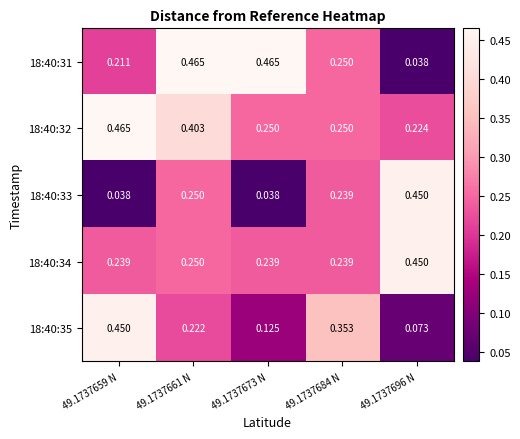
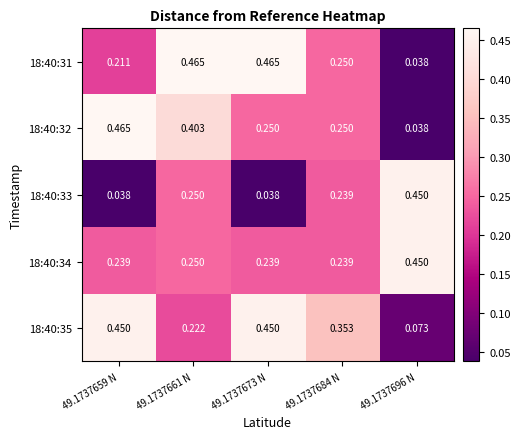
  {
    "18:40:31": {
      "49.1737659 N": 0.211,
      "49.1737661 N": 0.465,
      "49.1737673 N": 0.465,
      "49.1737684 N": 0.250,
      "49.1737696 N": 0.038
    },
    "18:40:32": {
      "49.1737659 N": 0.465,
      "49.1737661 N": 0.403,
      "49.1737673 N": 0.250,
      "49.1737684 N": 0.250,
-     "49.1737696 N": 0.224
+     "49.1737696 N": 0.038
    },
    "18:40:33": {
      "49.1737659 N": 0.038,
      "49.1737661 N": 0.250,
      "49.1737673 N": 0.038,
      "49.1737684 N": 0.239,
      "49.1737696 N": 0.450
    },
    "18:40:34": {
      "49.1737659 N": 0.239,
      "49.1737661 N": 0.250,
      "49.1737673 N": 0.239,
      "49.1737684 N": 0.239,
      "49.1737696 N": 0.450
    },
    "18:40:35": {
      "49.1737659 N": 0.450,
      "49.1737661 N": 0.222,
-     "49.1737673 N": 0.125,
+     "49.1737673 N": 0.450,
      "49.1737684 N": 0.353,
      "49.1737696 N": 0.073
    }
  }
